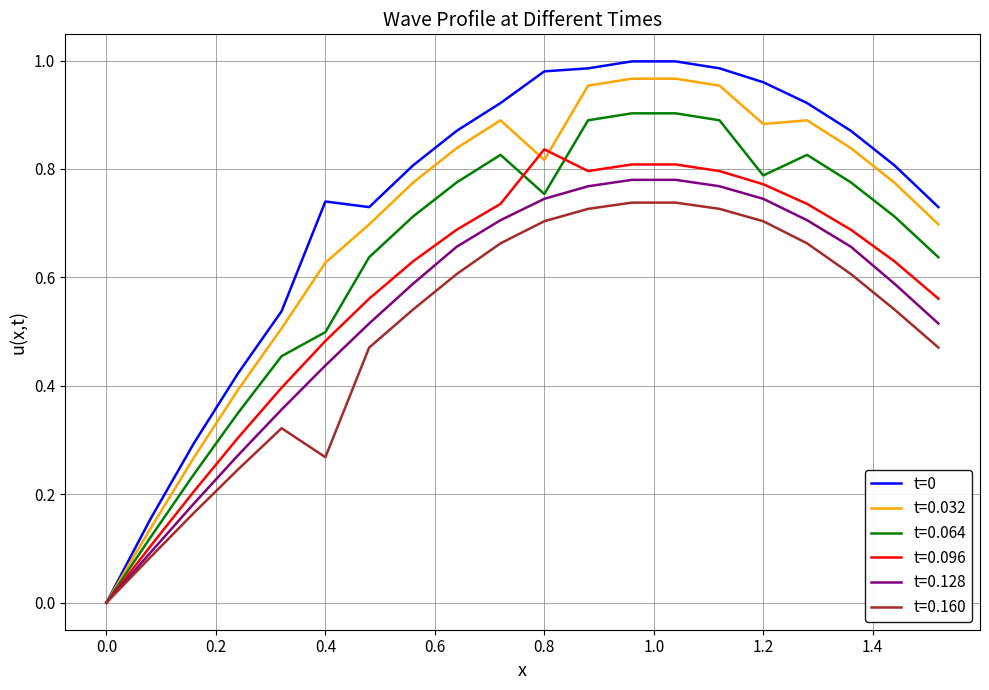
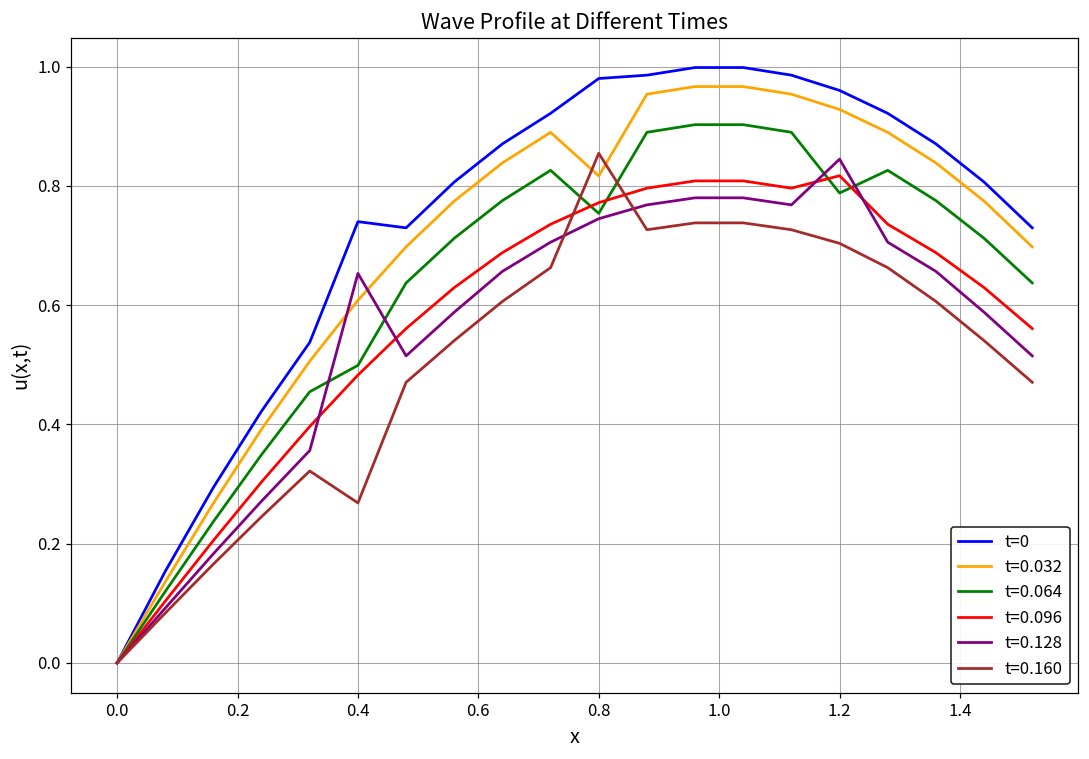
  {
    "t=0": {
      "0.4": 0.74,
      "0.8": 0.98,
      "1.2": 0.96
    },
    "t=0.032": {
-     "0.4": 0.63,
+     "0.4": 0.61,
      "0.8": 0.82,
-     "1.2": 0.88
+     "1.2": 0.93
    },
    "t=0.064": {
      "0.4": 0.50,
      "0.8": 0.75,
      "1.2": 0.79
    },
    "t=0.096": {
      "0.4": 0.48,
-     "0.8": 0.84,
-     "1.2": 0.77
+     "0.8": 0.77,
+     "1.2": 0.82
    },
    "t=0.128": {
-     "0.4": 0.44,
+     "0.4": 0.65,
      "0.8": 0.74,
-     "1.2": 0.74
+     "1.2": 0.84
    },
    "t=0.160": {
      "0.4": 0.27,
-     "0.8": 0.70,
+     "0.8": 0.85,
      "1.2": 0.70
    }
  }
